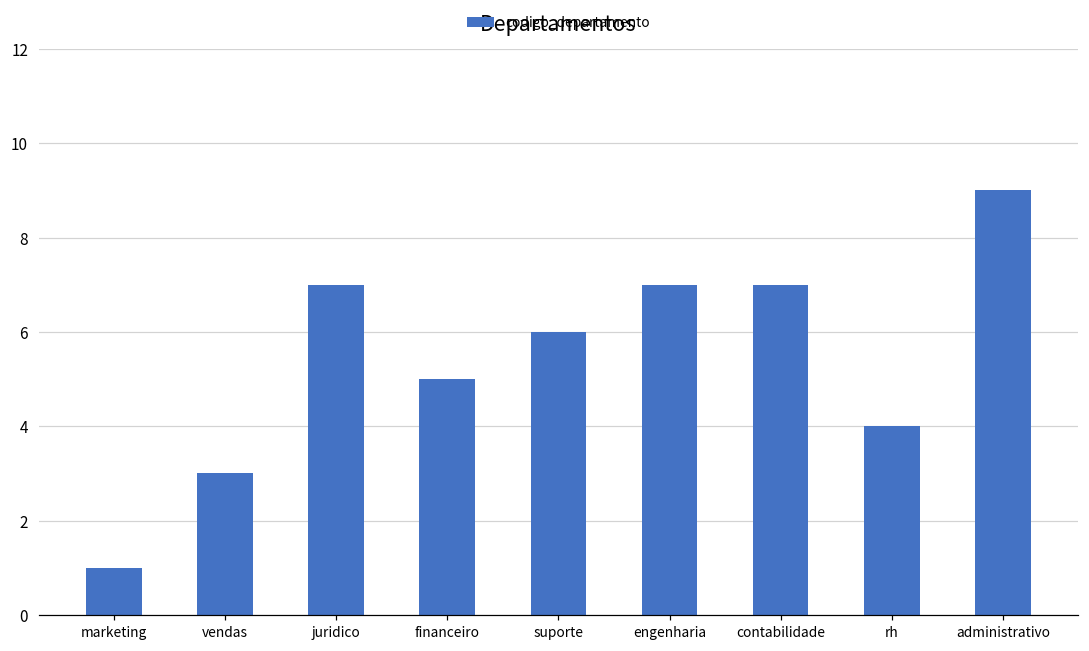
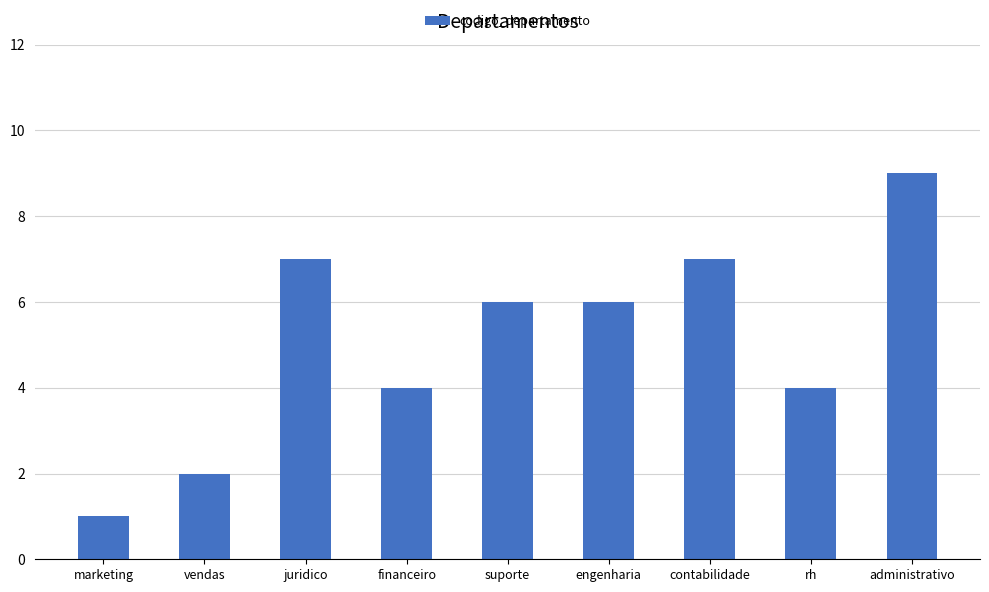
  {
    "marketing": 1,
-   "vendas": 3,
+   "vendas": 2,
    "juridico": 7,
-   "financeiro": 5,
+   "financeiro": 4,
    "suporte": 6,
-   "engenharia": 7,
+   "engenharia": 6,
    "contabilidade": 7,
    "rh": 4,
    "administrativo": 9
  }
